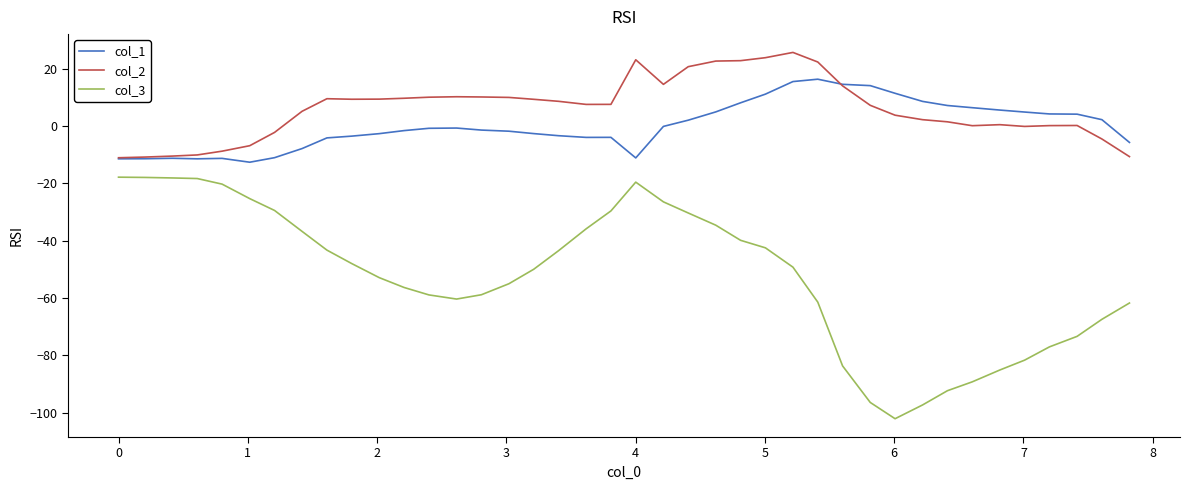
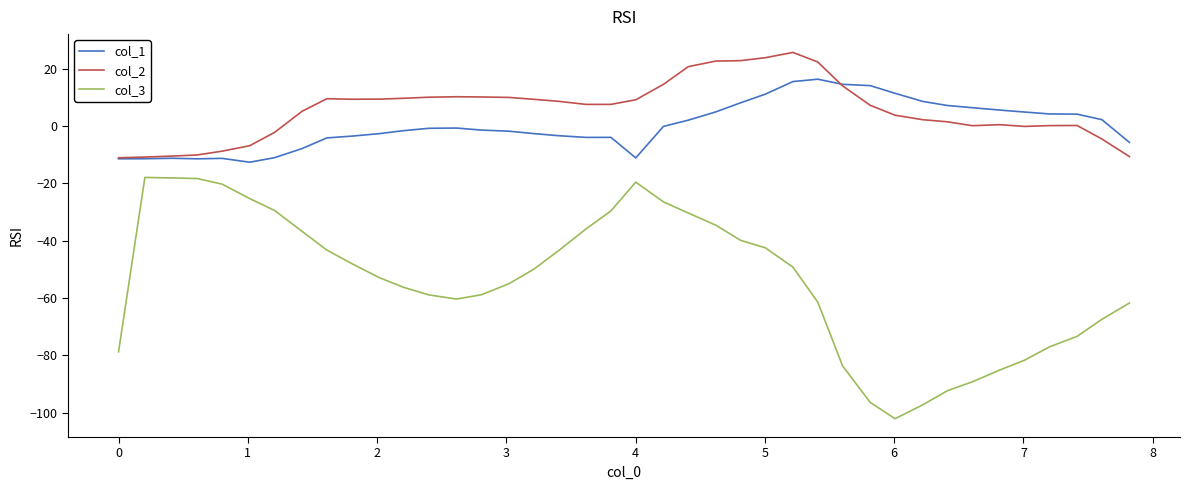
  {
    "col_1": {
      "4": -11
    },
    "col_2": {
-     "4": 23
+     "4": 9
    },
    "col_3": {
-     "0": -18,
+     "0": -79,
      "4": -20
    }
  }
